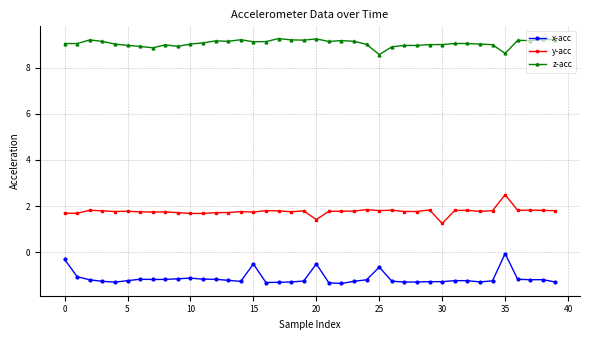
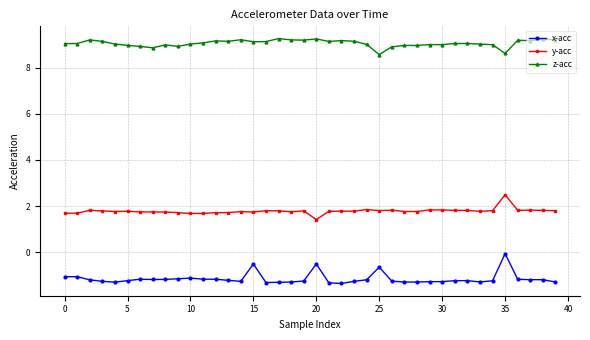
  {
    "x-acc": {
-     "0": -0.3,
+     "0": -1.1,
      "5": -1.2,
      "10": -1.1,
      "15": -0.5,
      "20": -0.5,
      "25": -0.6,
      "30": -1.3,
      "35": -0.1
    },
    "y-acc": {
      "0": 1.7,
      "5": 1.8,
      "10": 1.7,
      "15": 1.7,
      "20": 1.4,
      "25": 1.8,
-     "30": 1.2,
+     "30": 1.8,
      "35": 2.5
    },
    "z-acc": {
      "0": 9.0,
      "5": 9.0,
      "10": 9.0,
      "15": 9.1,
      "20": 9.2,
      "25": 8.6,
      "30": 9.0,
      "35": 8.6
    }
  }
